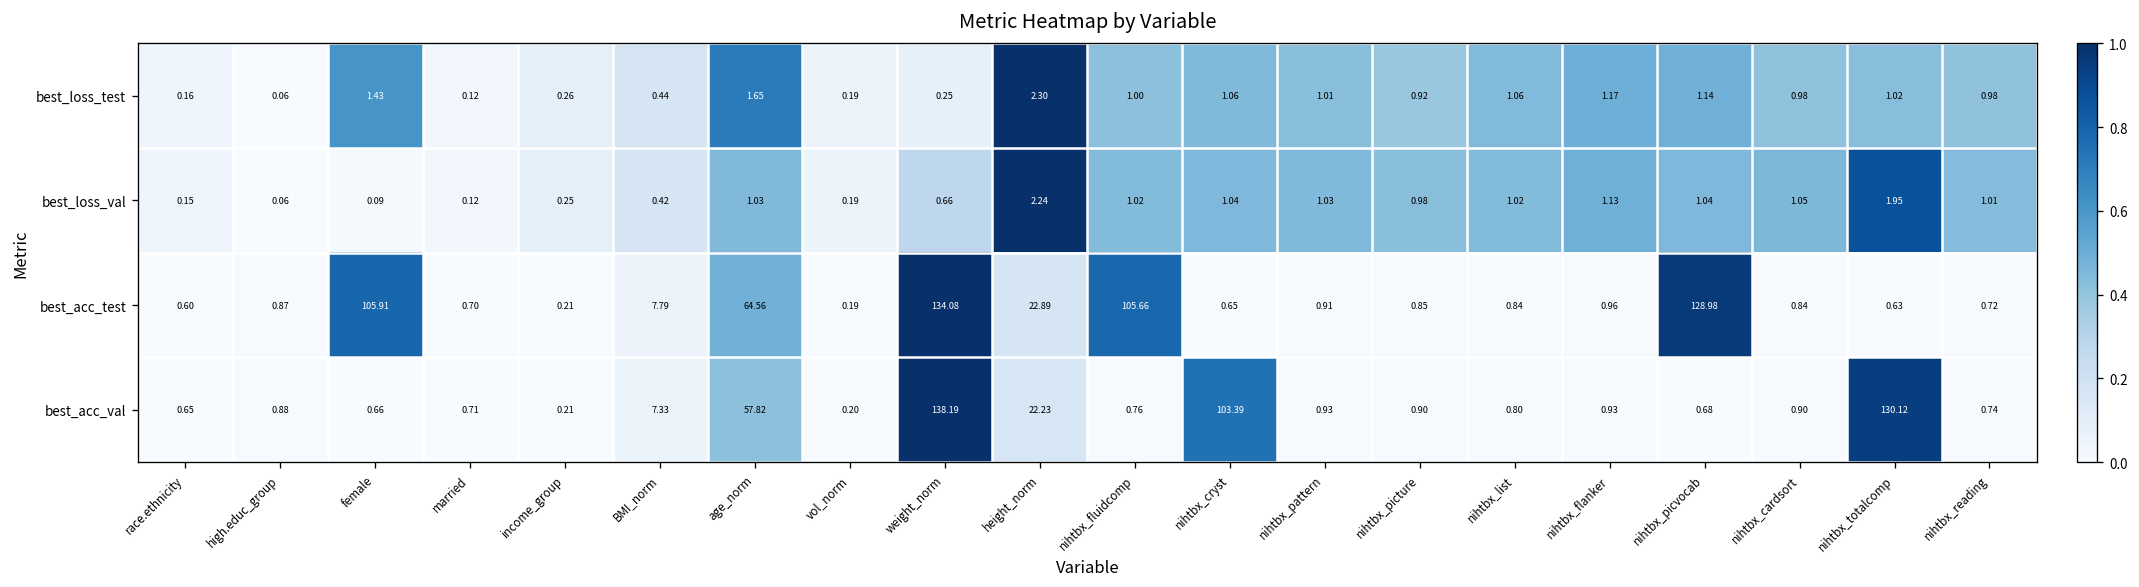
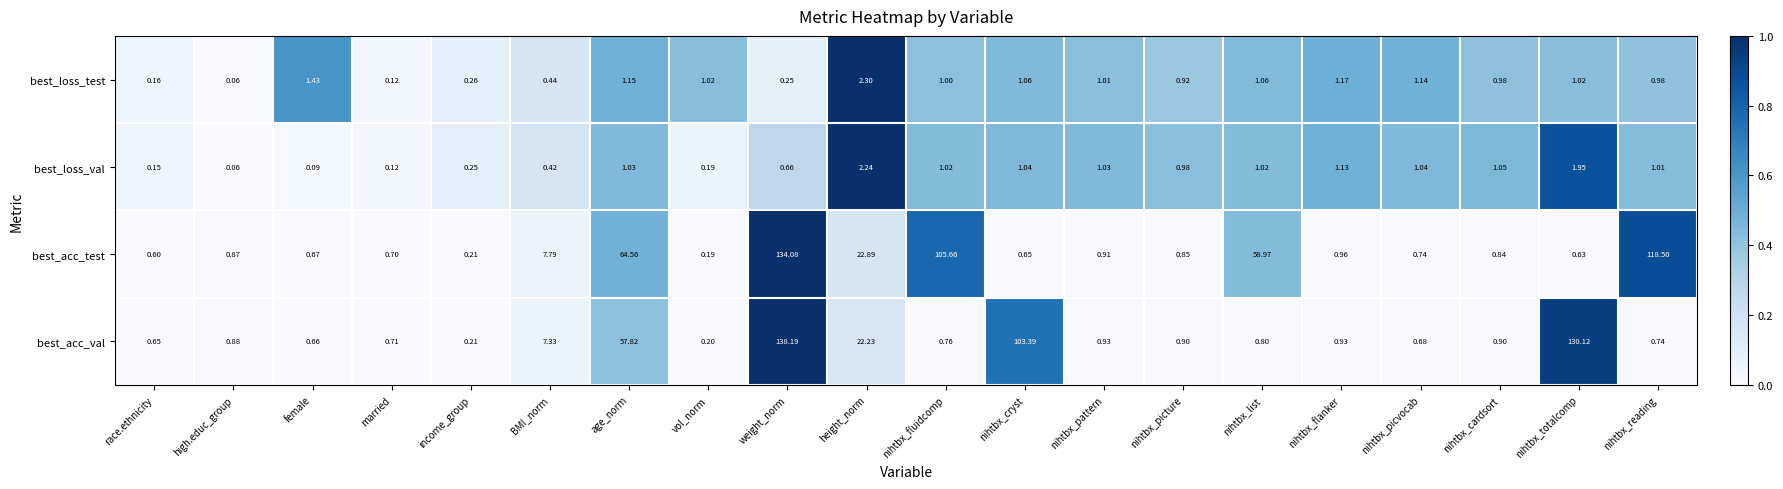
  {
    "best_loss_test": {
      "race.ethnicity": 0.16,
      "high.educ_group": 0.06,
      "female": 1.43,
      "married": 0.12,
      "income_group": 0.26,
      "BMI_norm": 0.44,
-     "age_norm": 1.65,
-     "vol_norm": 0.19,
+     "age_norm": 1.15,
+     "vol_norm": 1.02,
      "weight_norm": 0.25,
      "height_norm": 2.30,
      "nihtbx_fluidcomp": 1.00,
      "nihtbx_cryst": 1.06,
      "nihtbx_pattern": 1.01,
      "nihtbx_picture": 0.92,
      "nihtbx_list": 1.06,
      "nihtbx_flanker": 1.17,
      "nihtbx_picvocab": 1.14,
      "nihtbx_cardsort": 0.98,
      "nihtbx_totalcomp": 1.02,
      "nihtbx_reading": 0.98
    },
    "best_loss_val": {
      "race.ethnicity": 0.15,
      "high.educ_group": 0.06,
      "female": 0.09,
      "married": 0.12,
      "income_group": 0.25,
      "BMI_norm": 0.42,
      "age_norm": 1.03,
      "vol_norm": 0.19,
      "weight_norm": 0.66,
      "height_norm": 2.24,
      "nihtbx_fluidcomp": 1.02,
      "nihtbx_cryst": 1.04,
      "nihtbx_pattern": 1.03,
      "nihtbx_picture": 0.98,
      "nihtbx_list": 1.02,
      "nihtbx_flanker": 1.13,
      "nihtbx_picvocab": 1.04,
      "nihtbx_cardsort": 1.05,
      "nihtbx_totalcomp": 1.95,
      "nihtbx_reading": 1.01
    },
    "best_acc_test": {
      "race.ethnicity": 0.60,
      "high.educ_group": 0.87,
-     "female": 105.91,
+     "female": 0.67,
      "married": 0.70,
      "income_group": 0.21,
      "BMI_norm": 7.79,
      "age_norm": 64.56,
      "vol_norm": 0.19,
      "weight_norm": 134.08,
      "height_norm": 22.89,
      "nihtbx_fluidcomp": 105.66,
      "nihtbx_cryst": 0.65,
      "nihtbx_pattern": 0.91,
      "nihtbx_picture": 0.85,
-     "nihtbx_list": 0.84,
+     "nihtbx_list": 58.97,
      "nihtbx_flanker": 0.96,
-     "nihtbx_picvocab": 128.98,
+     "nihtbx_picvocab": 0.74,
      "nihtbx_cardsort": 0.84,
      "nihtbx_totalcomp": 0.63,
-     "nihtbx_reading": 0.72
+     "nihtbx_reading": 118.50
    },
    "best_acc_val": {
      "race.ethnicity": 0.65,
      "high.educ_group": 0.88,
      "female": 0.66,
      "married": 0.71,
      "income_group": 0.21,
      "BMI_norm": 7.33,
      "age_norm": 57.82,
      "vol_norm": 0.20,
      "weight_norm": 138.19,
      "height_norm": 22.23,
      "nihtbx_fluidcomp": 0.76,
      "nihtbx_cryst": 103.39,
      "nihtbx_pattern": 0.93,
      "nihtbx_picture": 0.90,
      "nihtbx_list": 0.80,
      "nihtbx_flanker": 0.93,
      "nihtbx_picvocab": 0.68,
      "nihtbx_cardsort": 0.90,
      "nihtbx_totalcomp": 130.12,
      "nihtbx_reading": 0.74
    }
  }
